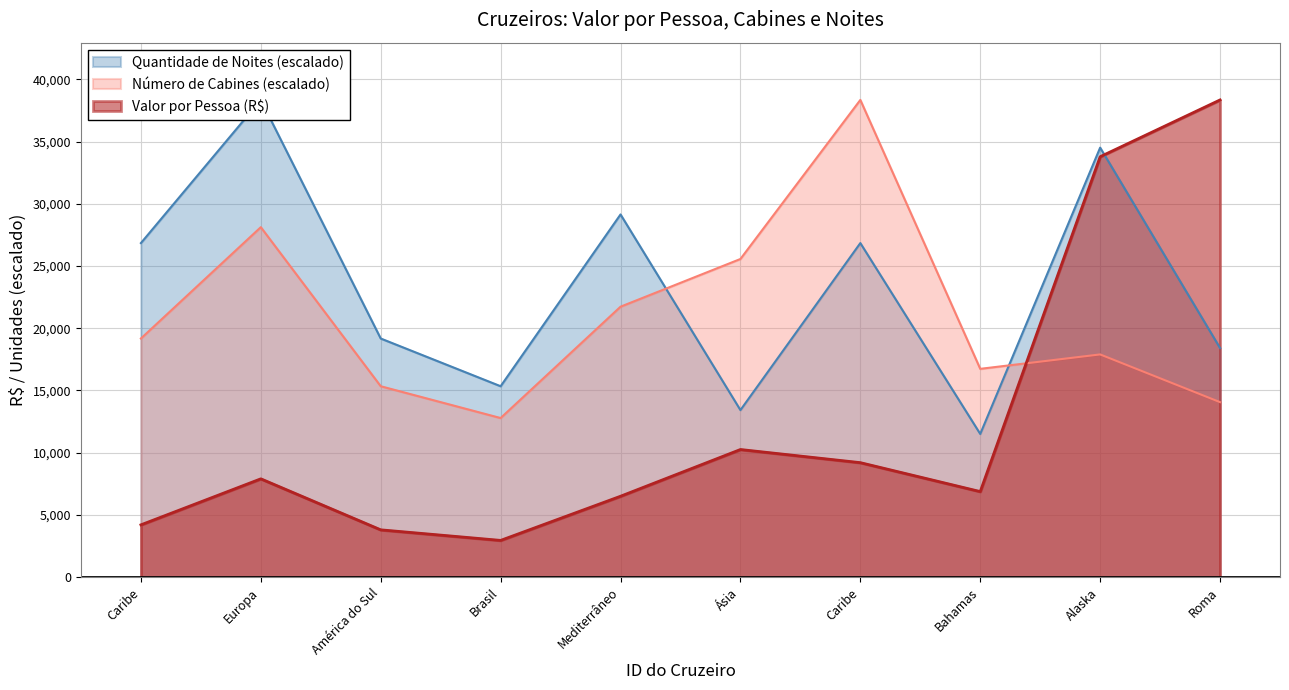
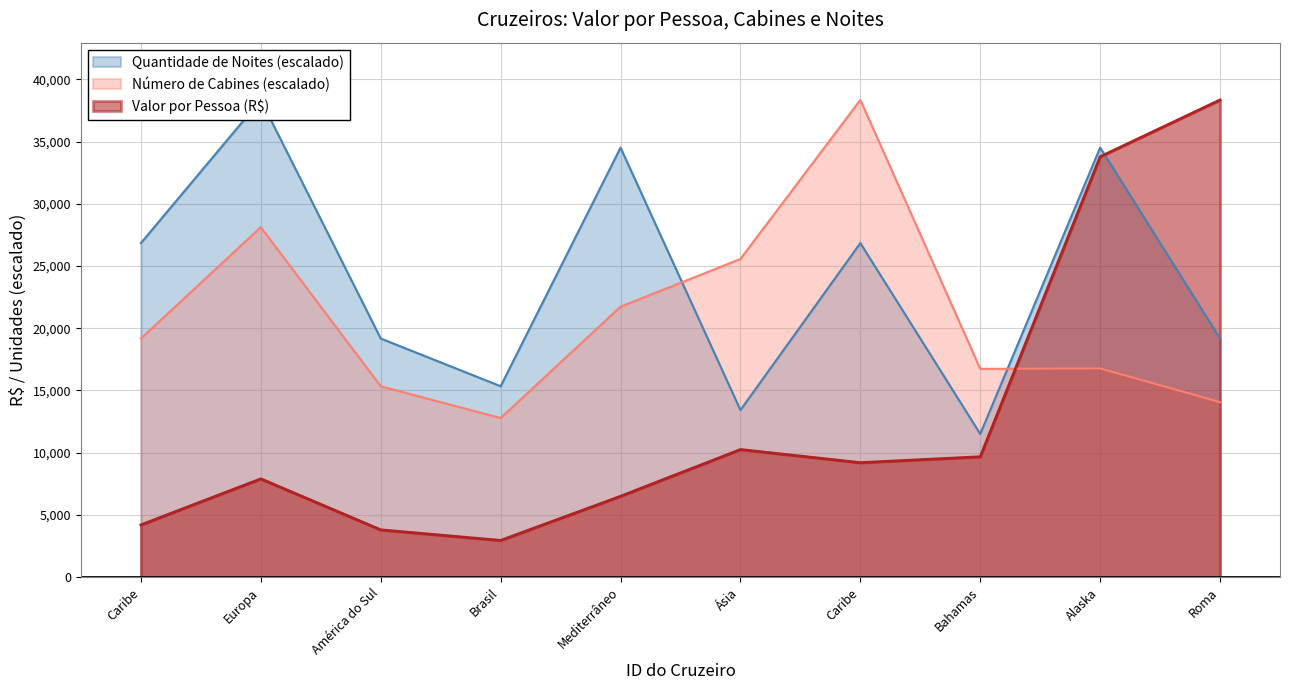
  {
    "Quantidade de Noites (escalado)": {
      "América do Sul": "19,200",
      "Brasil": "15,300",
-     "Mediterrâneo": "29,200",
+     "Mediterrâneo": "34,500",
      "Ásia": "13,400",
      "Bahamas": "11,500",
      "Alaska": "34,500",
-     "Roma": "18,400"
+     "Roma": "19,200"
    },
    "Número de Cabines (escalado)": {
      "Europa": "28,100",
      "América do Sul": "15,300",
      "Brasil": "12,800",
      "Mediterrâneo": "21,700",
      "Ásia": "25,600",
      "Bahamas": "16,700",
-     "Alaska": "17,900",
+     "Alaska": "16,800",
      "Roma": "14,100"
    },
    "Valor por Pessoa (R$)": {
      "Europa": "7,900",
      "América do Sul": "3,800",
      "Brasil": "3,000",
      "Mediterrâneo": "6,500",
      "Ásia": "10,300",
-     "Bahamas": "6,900",
+     "Bahamas": "9,700",
      "Alaska": "33,800",
      "Roma": "38,400"
    }
  }
